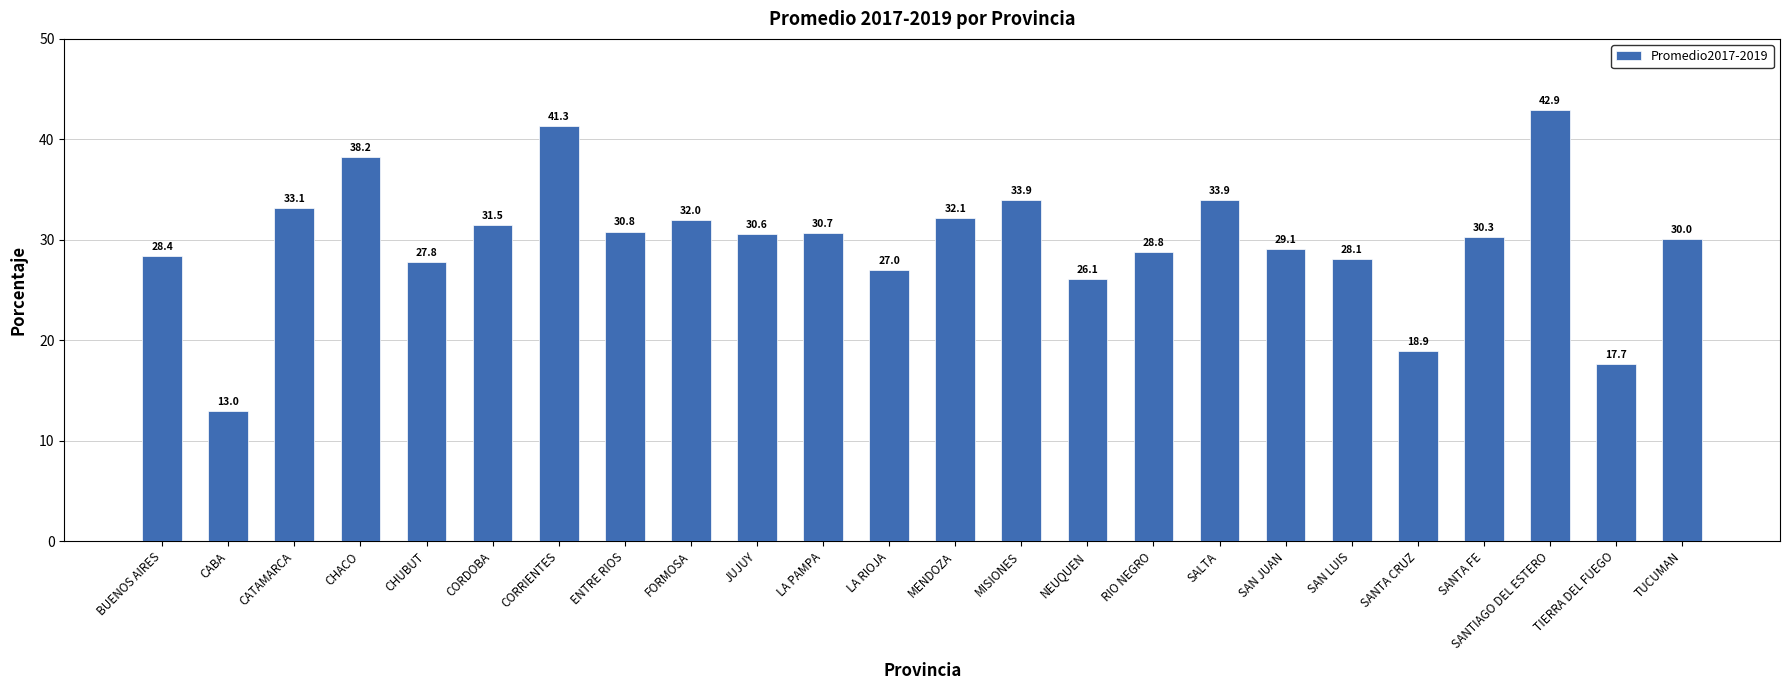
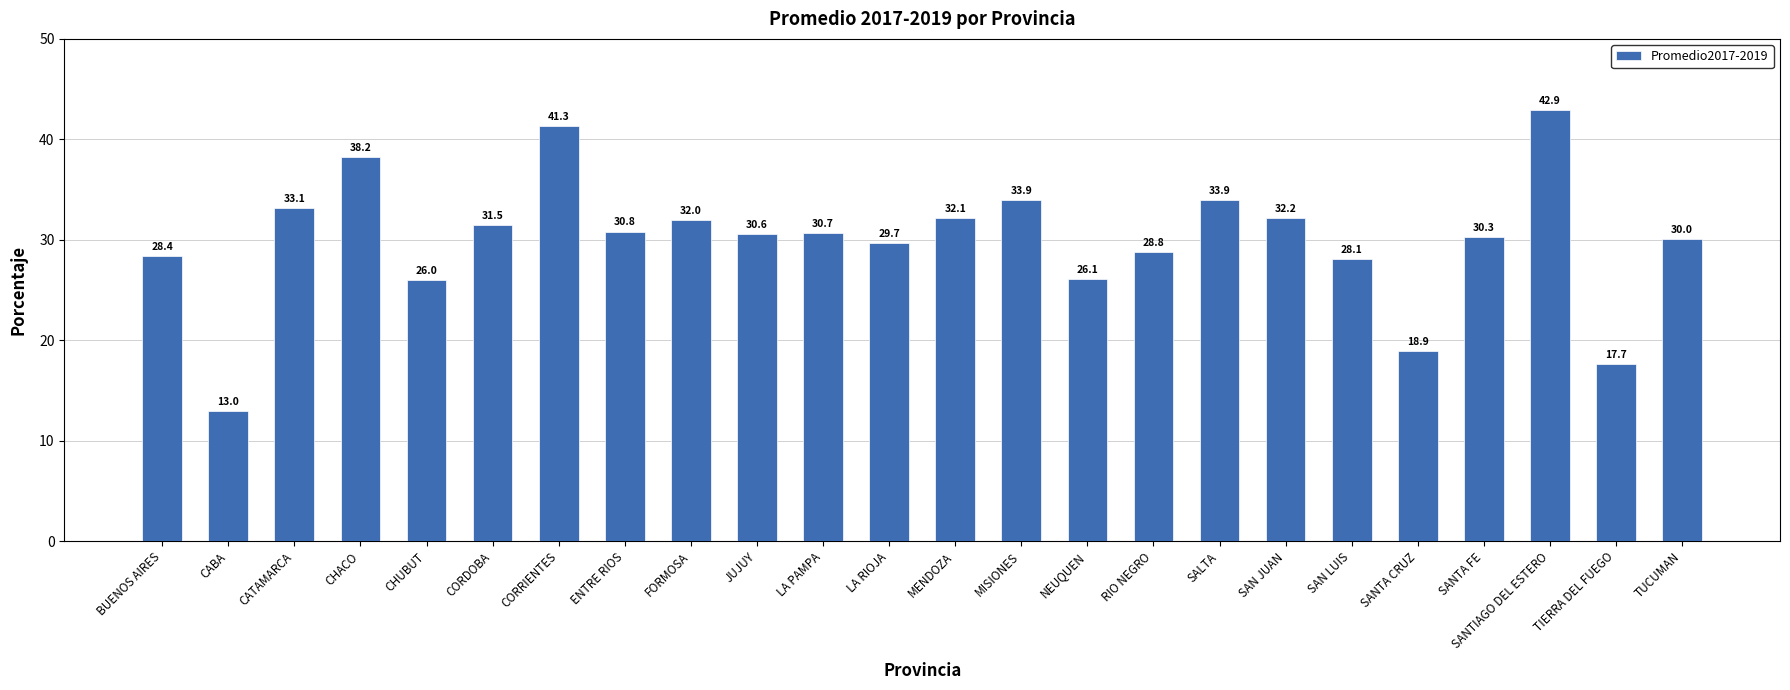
  {
    "BUENOS AIRES": 28.4,
    "CABA": 13.0,
    "CATAMARCA": 33.1,
    "CHACO": 38.2,
-   "CHUBUT": 27.8,
+   "CHUBUT": 26.0,
    "CORDOBA": 31.5,
    "CORRIENTES": 41.3,
    "ENTRE RIOS": 30.8,
    "FORMOSA": 32.0,
    "JUJUY": 30.6,
    "LA PAMPA": 30.7,
-   "LA RIOJA": 27.0,
+   "LA RIOJA": 29.7,
    "MENDOZA": 32.1,
    "MISIONES": 33.9,
    "NEUQUEN": 26.1,
    "RIO NEGRO": 28.8,
    "SALTA": 33.9,
-   "SAN JUAN": 29.1,
+   "SAN JUAN": 32.2,
    "SAN LUIS": 28.1,
    "SANTA CRUZ": 18.9,
    "SANTA FE": 30.3,
    "SANTIAGO DEL ESTERO": 42.9,
    "TIERRA DEL FUEGO": 17.7,
    "TUCUMAN": 30.0
  }
